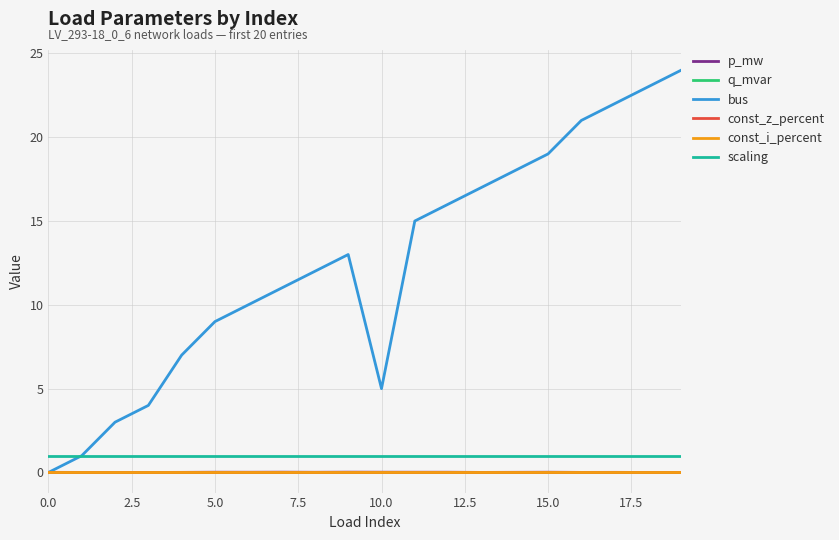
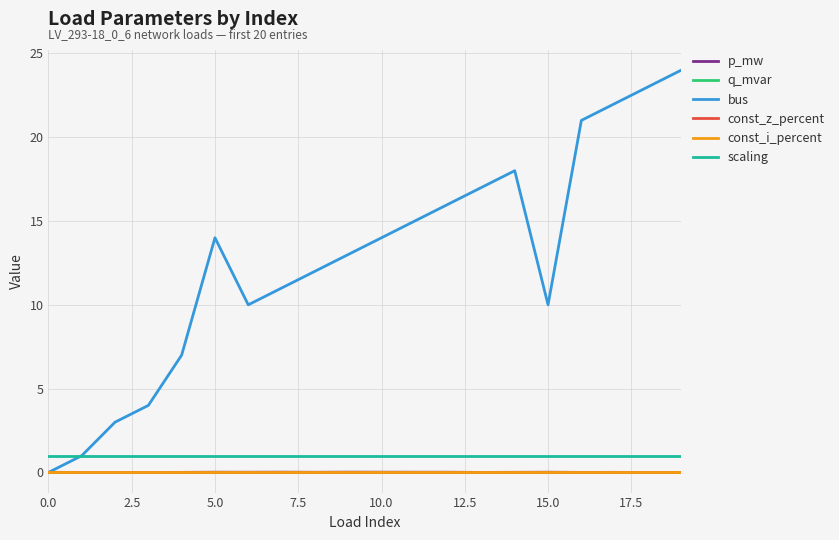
  {
    "const_i_percent": {
      "5.0": 0,
      "10.0": 0,
      "15.0": 0
    },
    "bus": {
-     "5.0": 9,
-     "10.0": 5,
-     "15.0": 19
+     "5.0": 14,
+     "10.0": 14,
+     "15.0": 10
    },
    "scaling": {
      "0.0": 1,
      "5.0": 1,
      "10.0": 1,
      "15.0": 1
    }
  }
